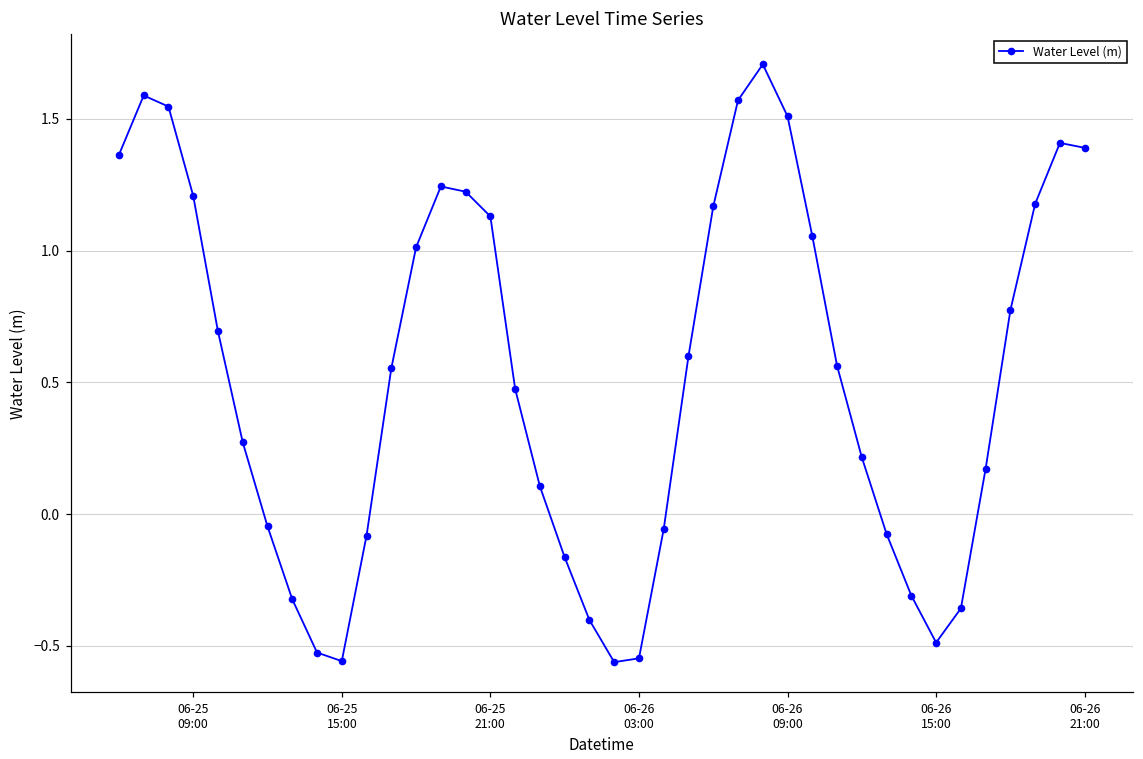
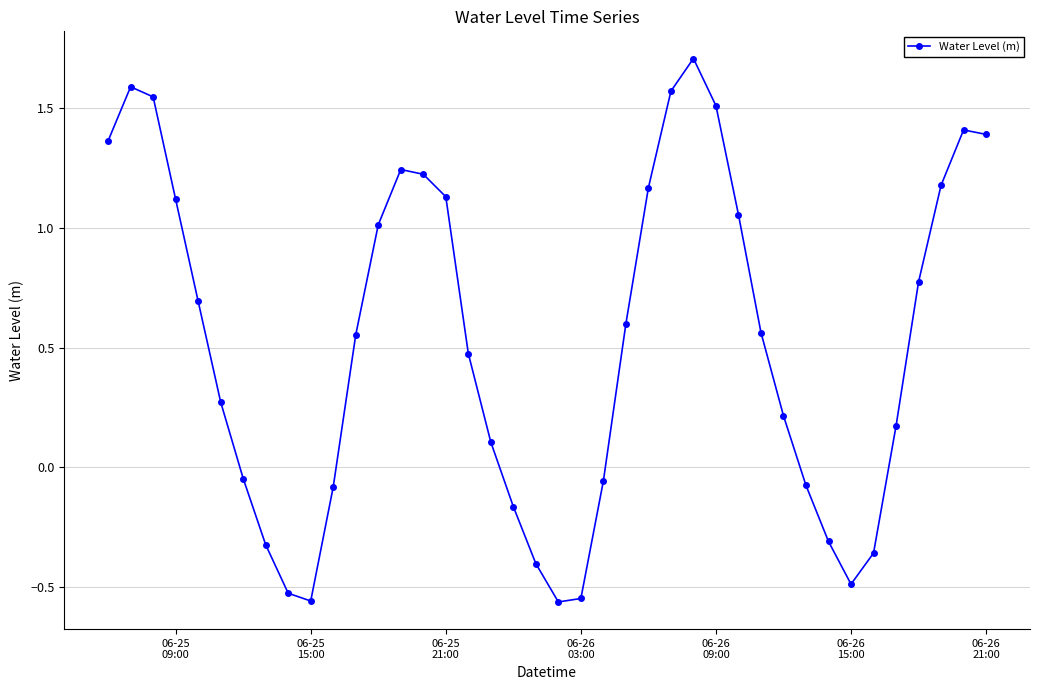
  {
-   "06-25 09:00": 1.21,
+   "06-25 09:00": 1.12,
    "06-25 15:00": -0.56,
    "06-25 21:00": 1.13,
    "06-26 03:00": -0.55,
    "06-26 09:00": 1.51,
    "06-26 15:00": -0.49,
    "06-26 21:00": 1.39
  }
